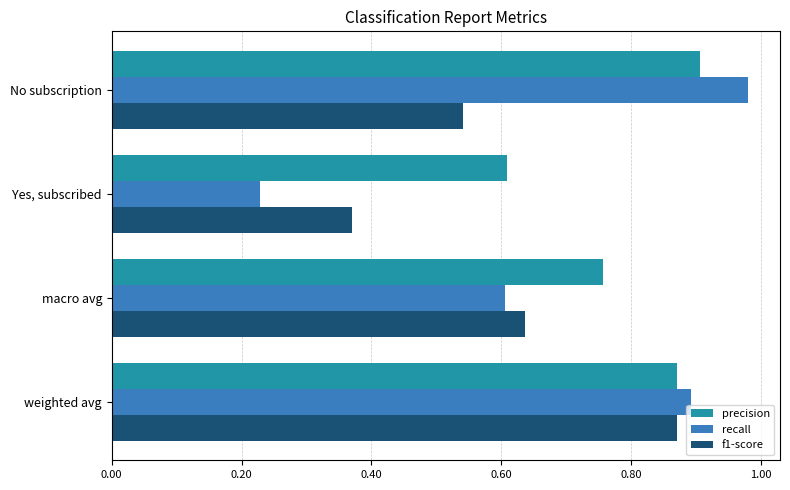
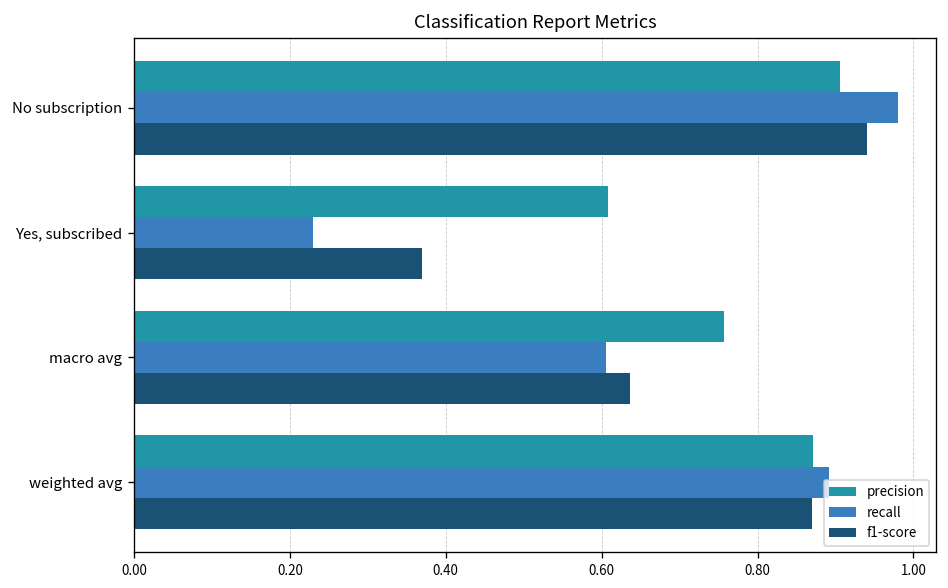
  {
    "f1-score": {
-     "No subscription": 0.54,
+     "No subscription": 0.94,
      "Yes, subscribed": 0.37,
      "macro avg": 0.64,
      "weighted avg": 0.87
    }
  }
